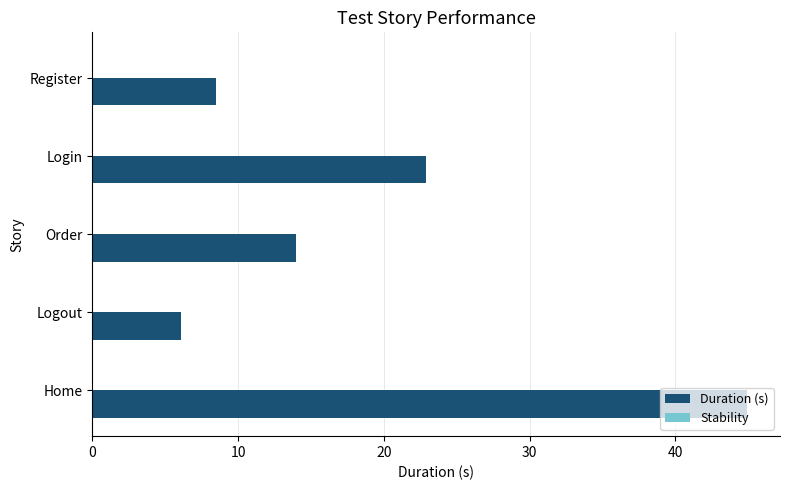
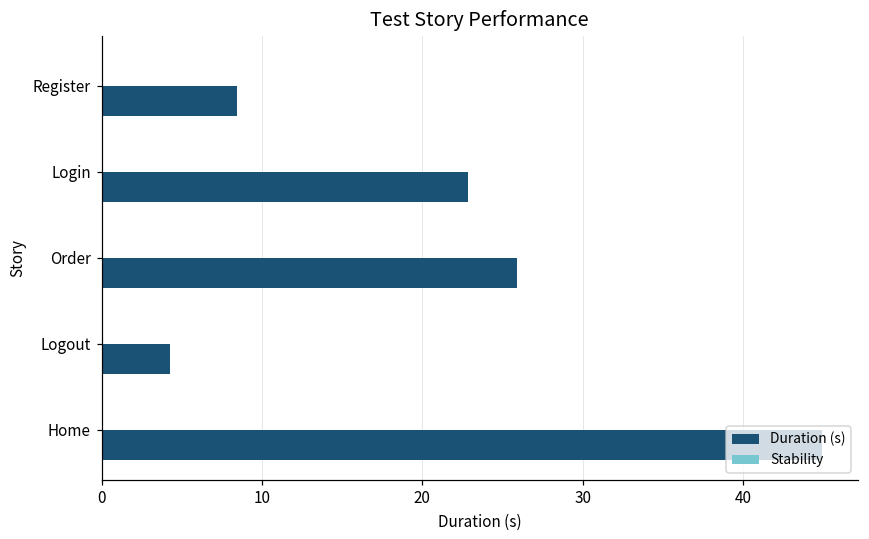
  {
    "Duration (s)": {
      "Register": 8.5,
      "Login": 22.9,
-     "Order": 14.0,
-     "Logout": 6.1
+     "Order": 25.9,
+     "Logout": 4.3
    },
    "Stability": {
      "Register": 0.0,
      "Login": 0.0,
      "Order": 0.0,
      "Logout": 0.0,
      "Home": 0.0
    }
  }
